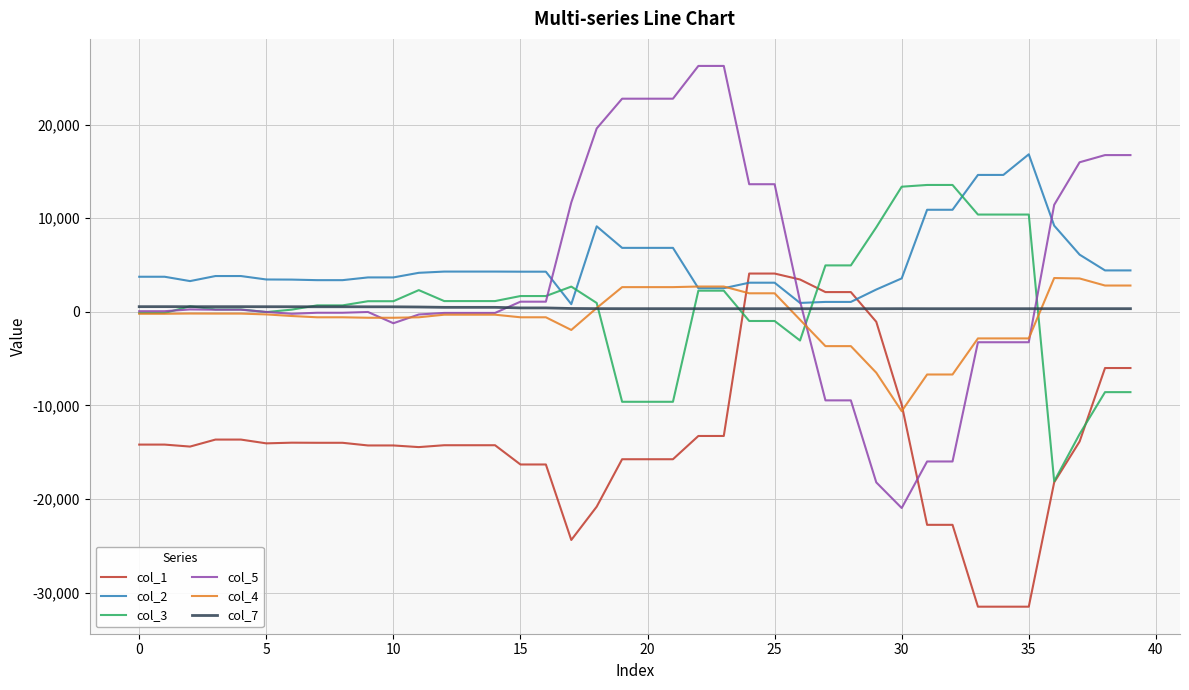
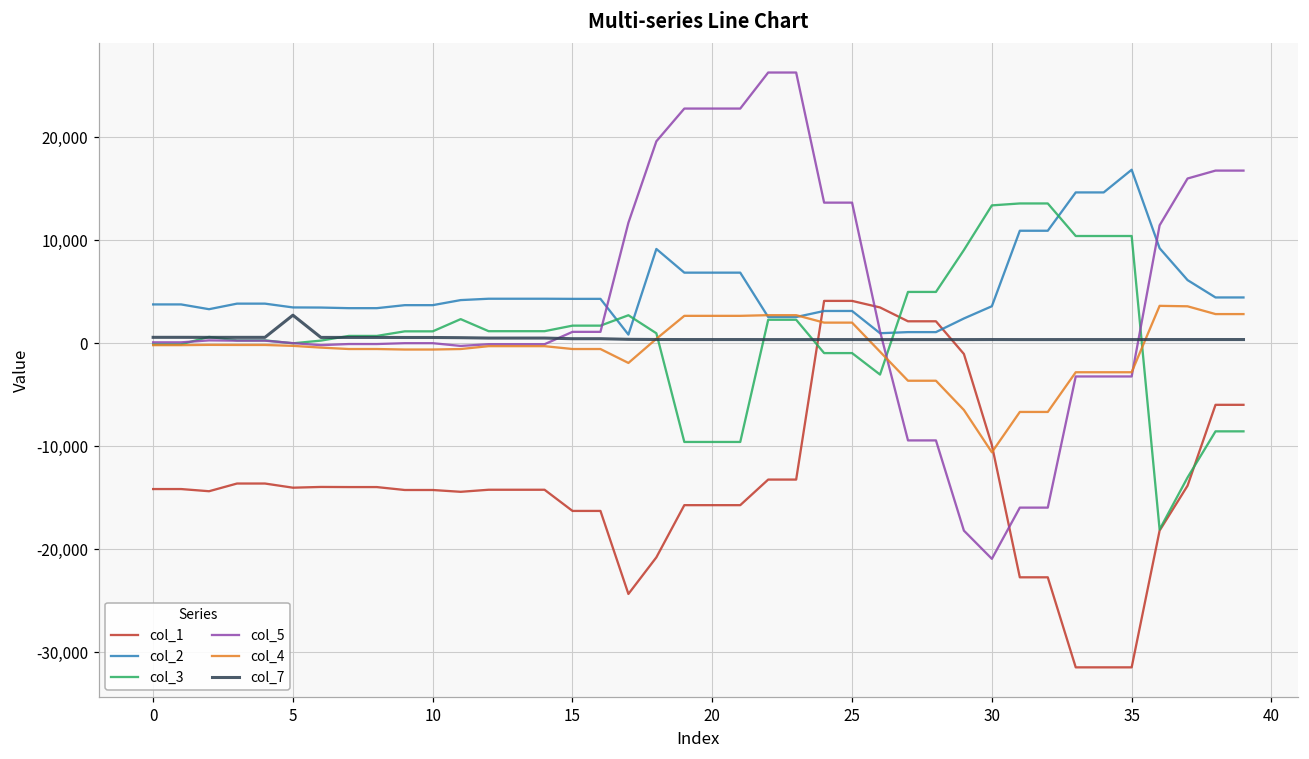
  {
    "col_1": {
      "0": "-14,000",
      "5": "-14,000",
      "10": "-14,000",
      "15": "-16,000",
      "20": "-16,000",
      "25": "4,000",
      "30": "-10,000",
      "35": "-31,000"
    },
    "col_2": {
      "0": "4,000",
      "5": "3,000",
      "10": "4,000",
      "15": "4,000",
      "20": "7,000",
      "25": "3,000",
      "30": "4,000",
      "35": "17,000"
    },
    "col_3": {
      "10": "1,000",
      "15": "2,000",
      "20": "-10,000",
      "25": "-1,000",
      "30": "13,000",
      "35": "10,000"
    },
    "col_5": {
-     "10": "-1,000",
+     "10": "0",
      "15": "1,000",
      "20": "23,000",
      "25": "14,000",
      "30": "-21,000",
      "35": "-3,000"
    },
    "col_4": {
      "10": "-1,000",
      "15": "-1,000",
      "20": "3,000",
      "25": "2,000",
      "30": "-11,000",
      "35": "-3,000"
    },
    "col_7": {
      "0": "1,000",
-     "5": "1,000",
+     "5": "3,000",
      "10": "1,000",
      "15": "0",
      "20": "0",
      "25": "0",
      "30": "0",
      "35": "0"
    }
  }
